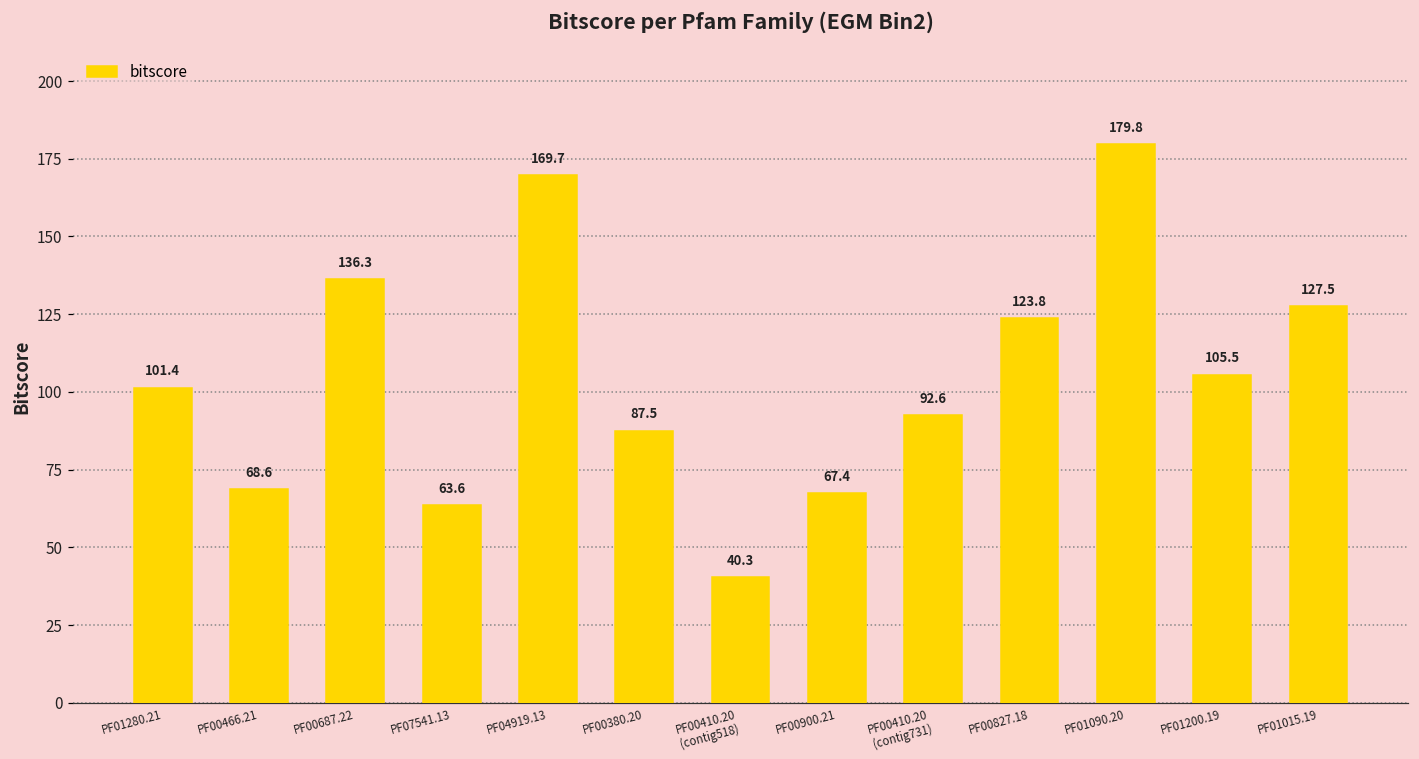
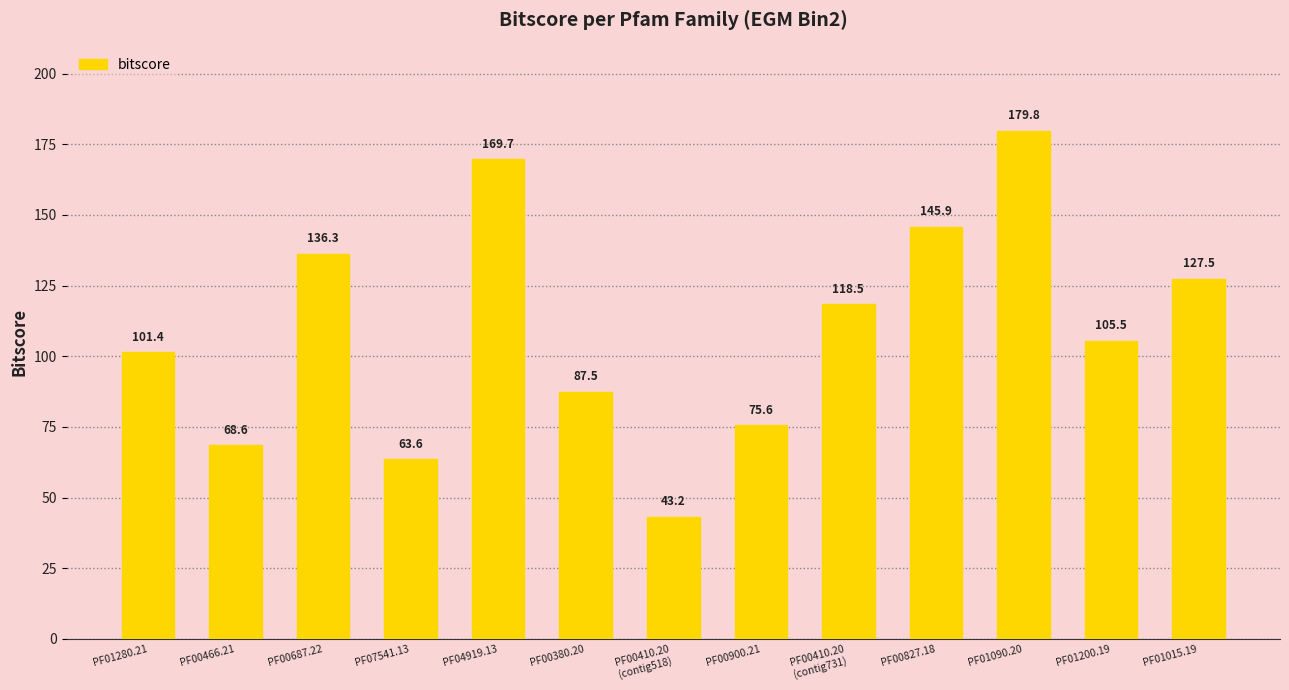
  {
    "PF01280.21": 101.4,
    "PF00466.21": 68.6,
    "PF00687.22": 136.3,
    "PF07541.13": 63.6,
    "PF04919.13": 169.7,
    "PF00380.20": 87.5,
-   "PF00410.20 (contig518)": 40.3,
-   "PF00900.21": 67.4,
-   "PF00410.20 (contig731)": 92.6,
-   "PF00827.18": 123.8,
+   "PF00410.20 (contig518)": 43.2,
+   "PF00900.21": 75.6,
+   "PF00410.20 (contig731)": 118.5,
+   "PF00827.18": 145.9,
    "PF01090.20": 179.8,
    "PF01200.19": 105.5,
    "PF01015.19": 127.5
  }
